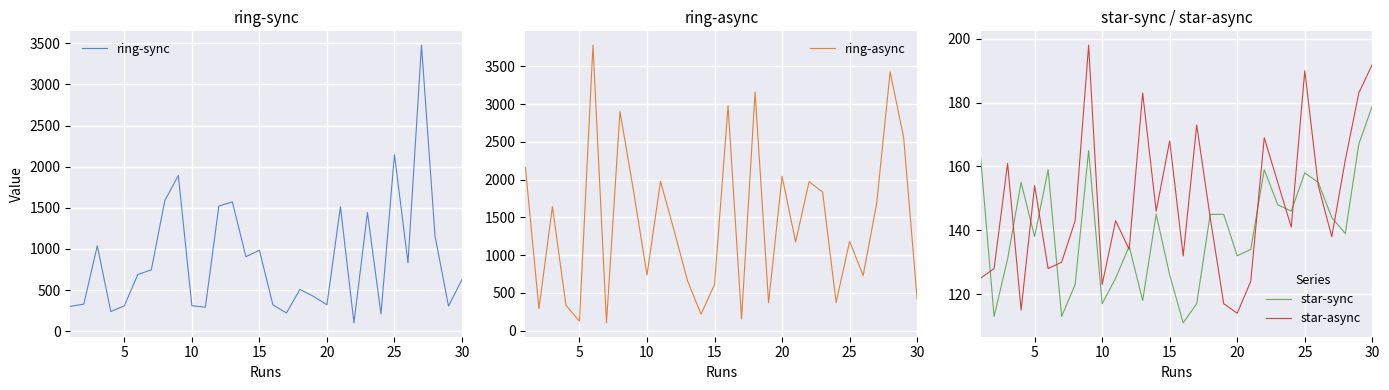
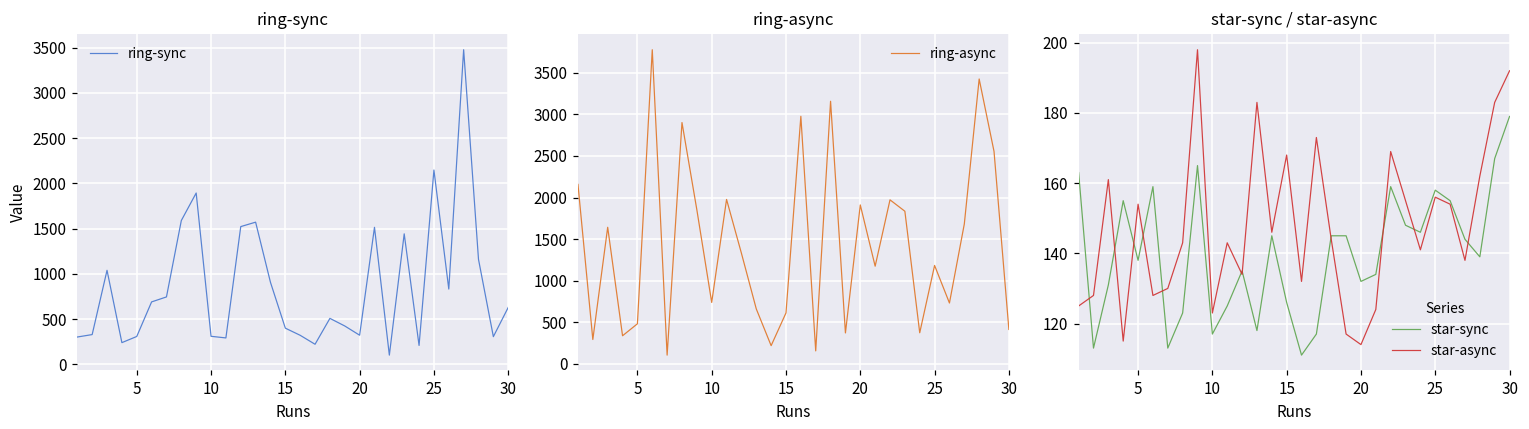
  {
    "ring-sync": {
      "5": 300,
      "10": 300,
-     "15": 1000,
+     "15": 400,
      "20": 300,
      "25": 2100,
      "30": 600
    },
    "ring-async": {
-     "5": 100,
+     "5": 500,
      "10": 700,
      "15": 600,
-     "20": 2000,
+     "20": 1900,
      "25": 1200,
      "30": 400
    },
    "star-sync / star-async": {
      "star-sync": {
        "5": 138,
        "10": 117,
        "15": 126,
        "20": 132,
        "25": 158,
        "30": 179
      },
      "star-async": {
        "5": 154,
        "10": 123,
        "15": 168,
        "20": 114,
-       "25": 190,
+       "25": 156,
        "30": 192
      }
    }
  }
